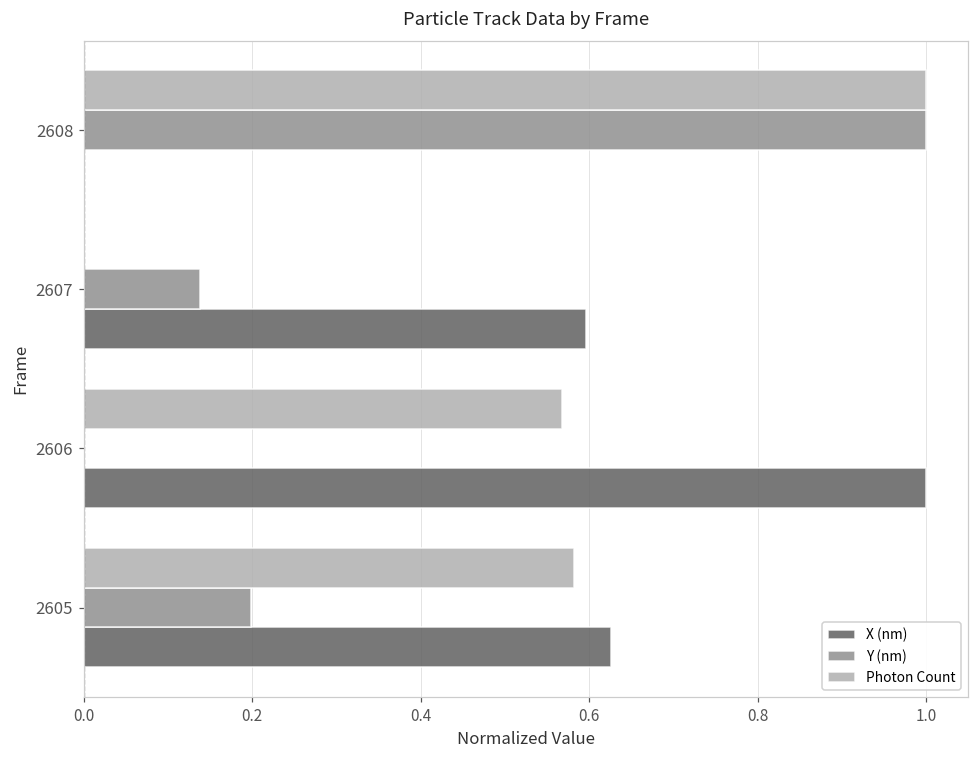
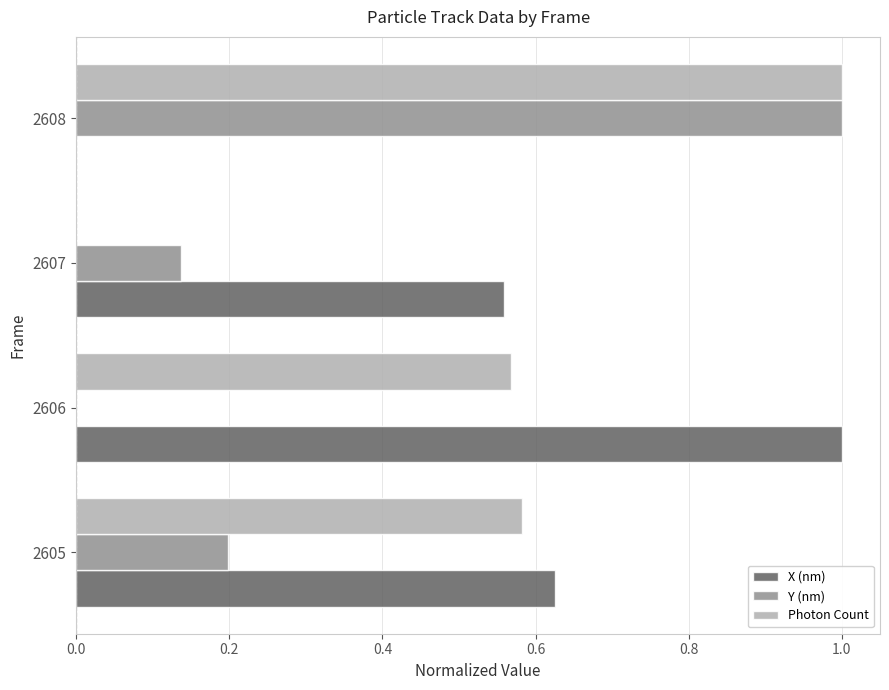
  {
    "X (nm)": {
      "2608": 0.00,
-     "2607": 0.60,
+     "2607": 0.56,
      "2606": 1.00,
      "2605": 0.63
    }
  }
